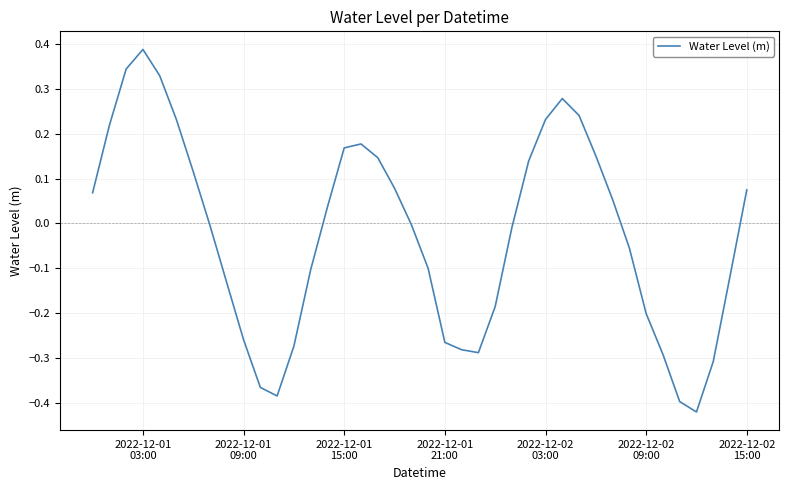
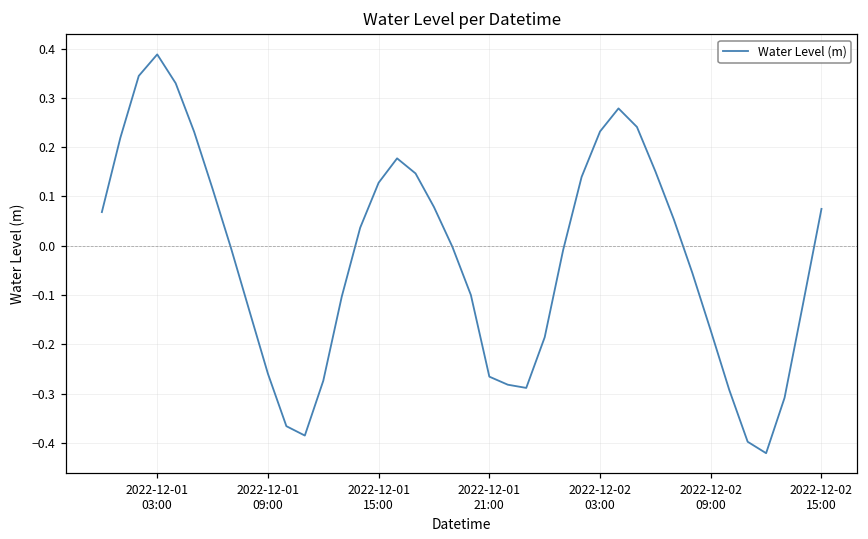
  {
    "2022-12-01 03:00": 0.39,
    "2022-12-01 09:00": -0.26,
-   "2022-12-01 15:00": 0.17,
+   "2022-12-01 15:00": 0.13,
    "2022-12-01 21:00": -0.27,
    "2022-12-02 03:00": 0.23,
-   "2022-12-02 09:00": -0.20,
+   "2022-12-02 09:00": -0.17,
    "2022-12-02 15:00": 0.07
  }
